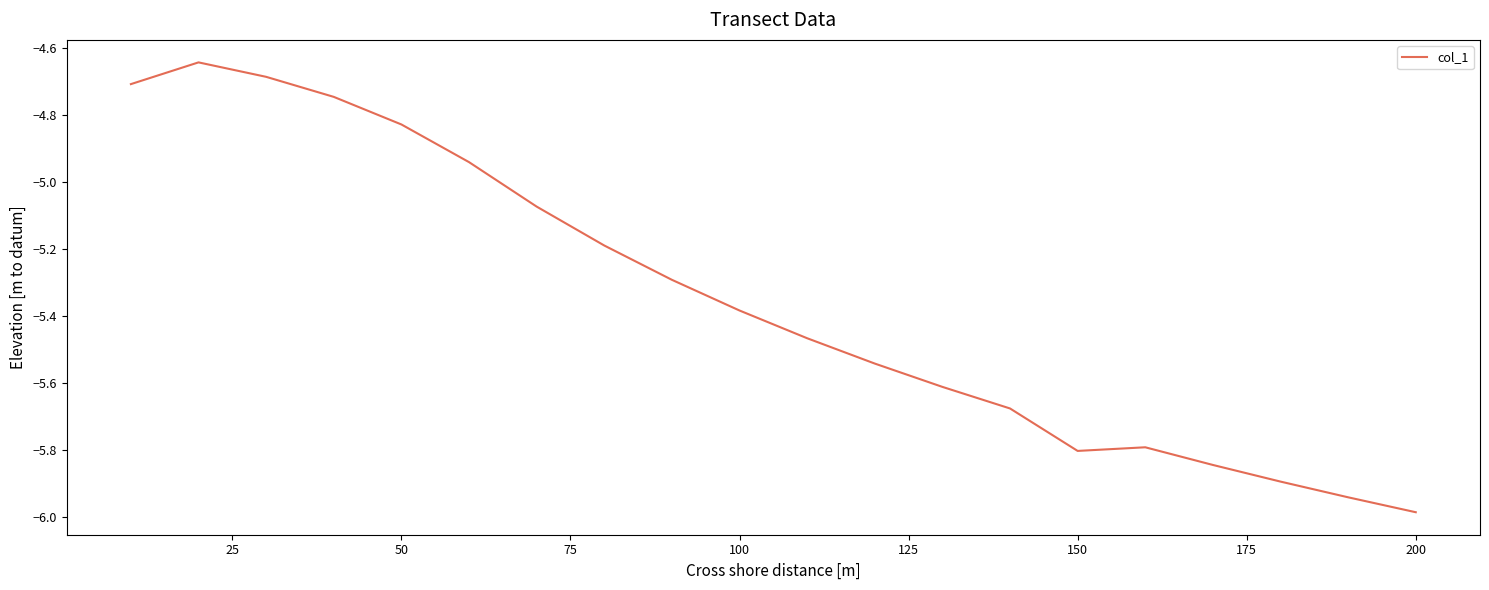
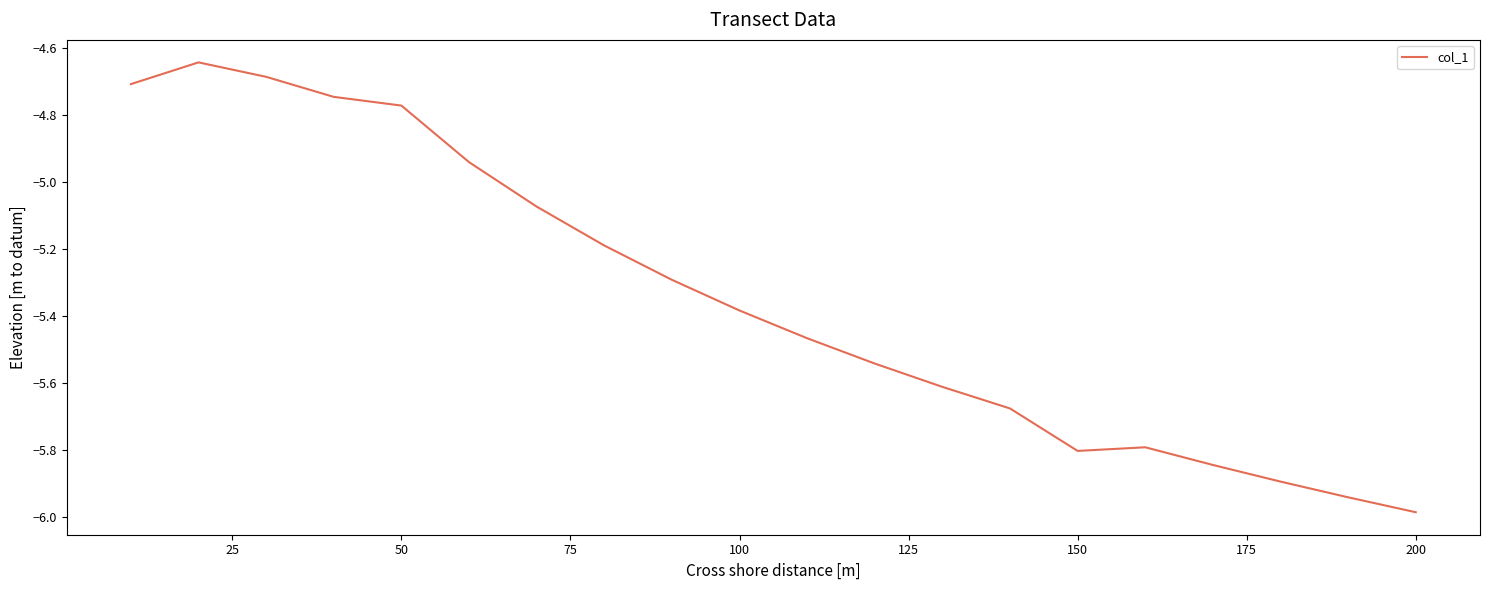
  {
-   "50": -4.83,
+   "50": -4.77,
    "100": -5.38,
    "150": -5.80,
    "200": -5.99
  }
